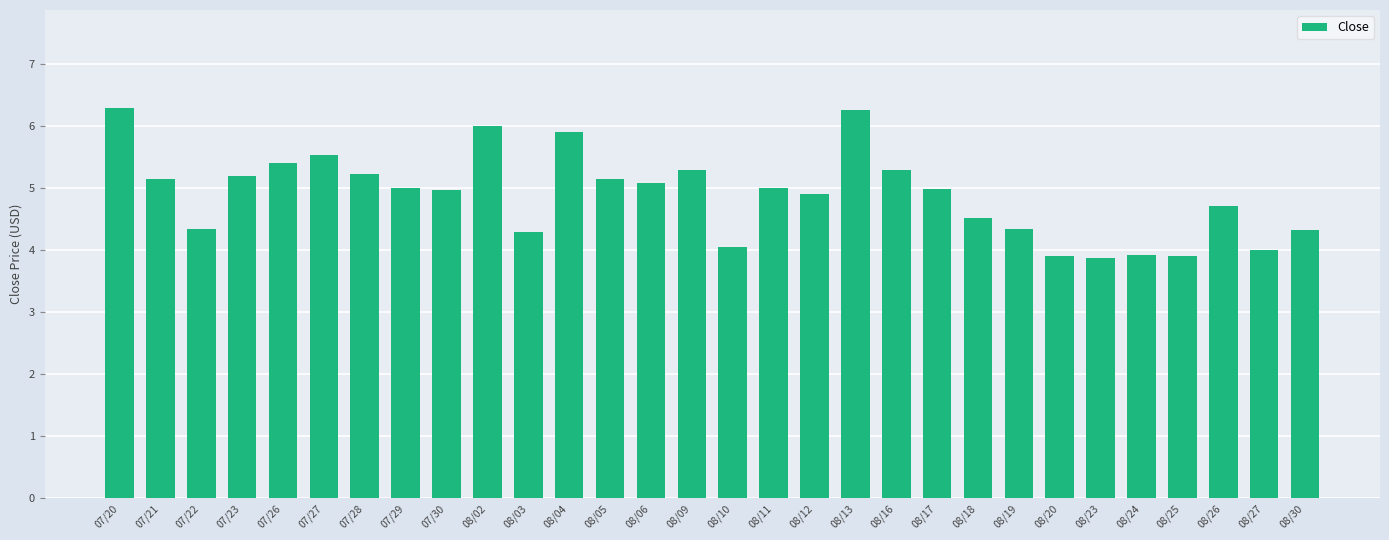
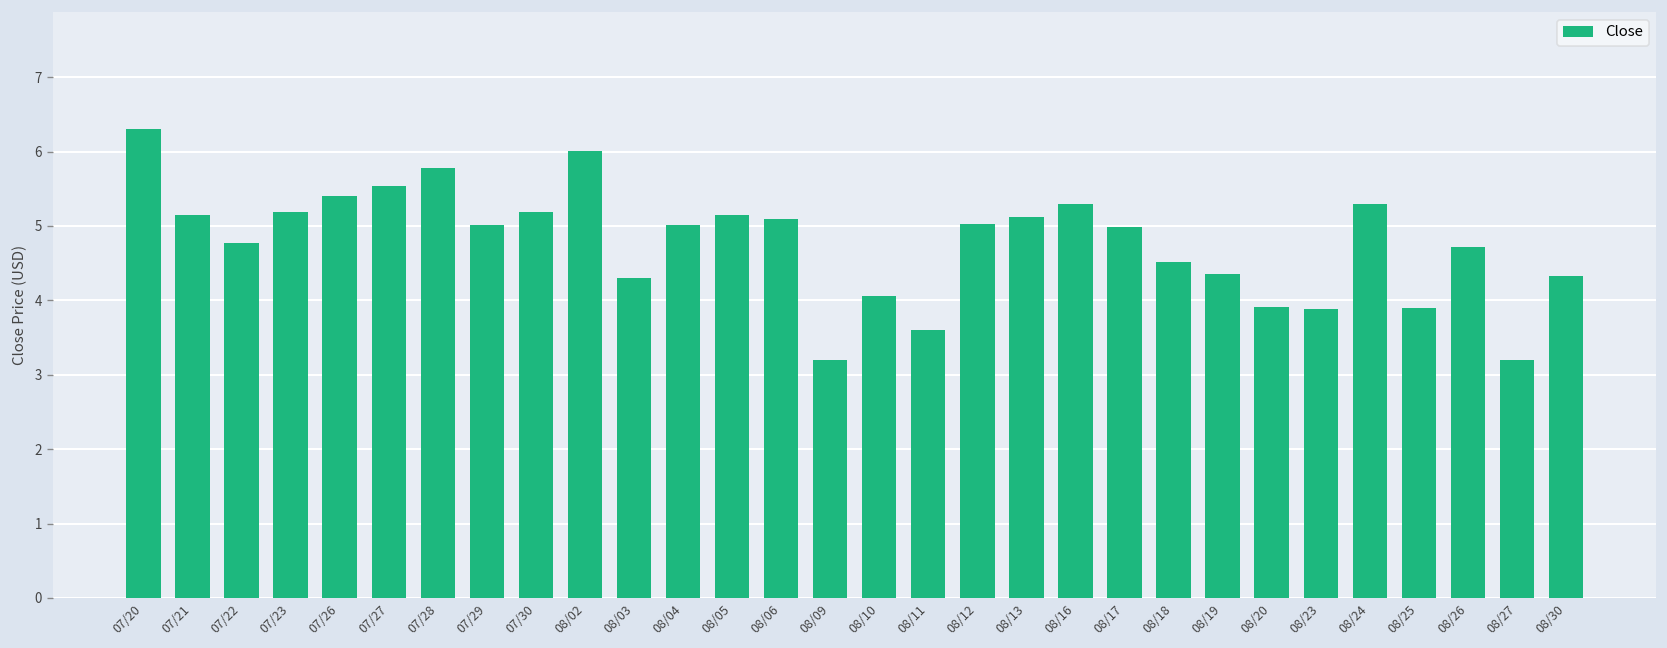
  {
    "07/20": 6.3,
    "07/21": 5.2,
-   "07/22": 4.4,
+   "07/22": 4.8,
    "07/23": 5.2,
    "07/26": 5.4,
    "07/27": 5.5,
-   "07/28": 5.2,
+   "07/28": 5.8,
    "07/29": 5.0,
-   "07/30": 5.0,
+   "07/30": 5.2,
    "08/02": 6.0,
    "08/03": 4.3,
-   "08/04": 5.9,
+   "08/04": 5.0,
    "08/05": 5.2,
    "08/06": 5.1,
-   "08/09": 5.3,
+   "08/09": 3.2,
    "08/10": 4.1,
-   "08/11": 5.0,
-   "08/12": 4.9,
-   "08/13": 6.3,
+   "08/11": 3.6,
+   "08/12": 5.0,
+   "08/13": 5.1,
    "08/16": 5.3,
    "08/17": 5.0,
    "08/18": 4.5,
    "08/19": 4.4,
    "08/20": 3.9,
    "08/23": 3.9,
-   "08/24": 3.9,
+   "08/24": 5.3,
    "08/25": 3.9,
    "08/26": 4.7,
-   "08/27": 4.0,
+   "08/27": 3.2,
    "08/30": 4.3
  }
